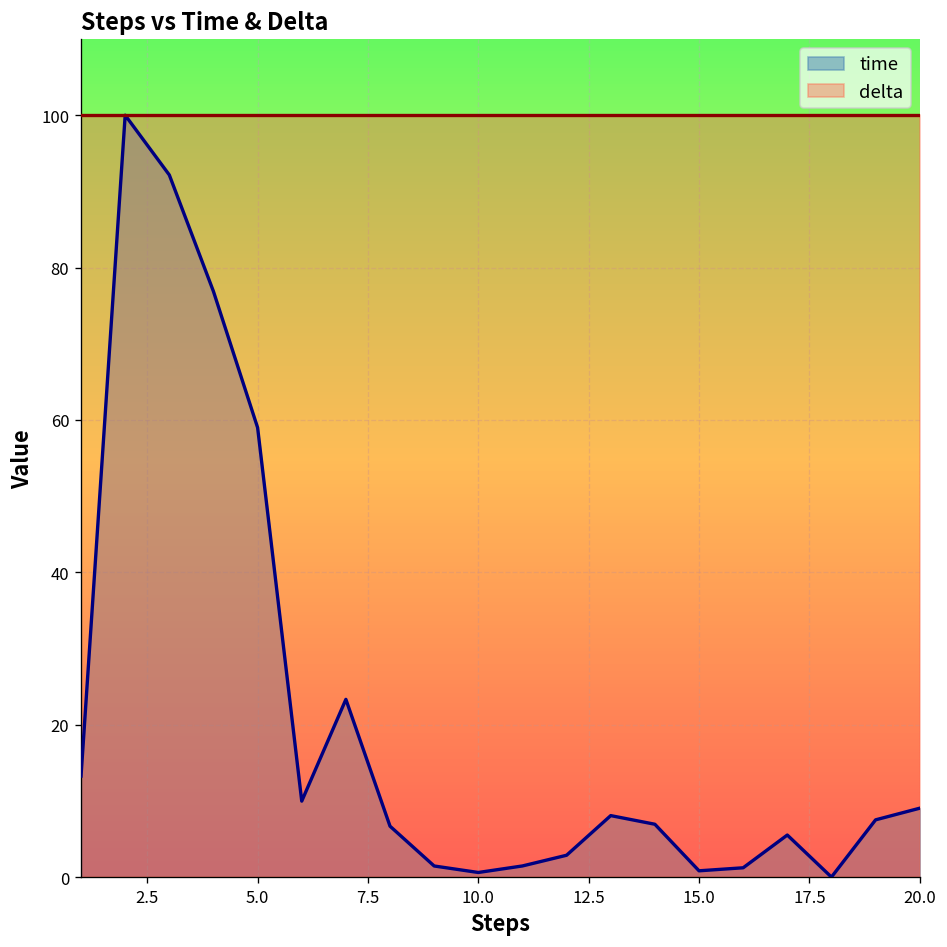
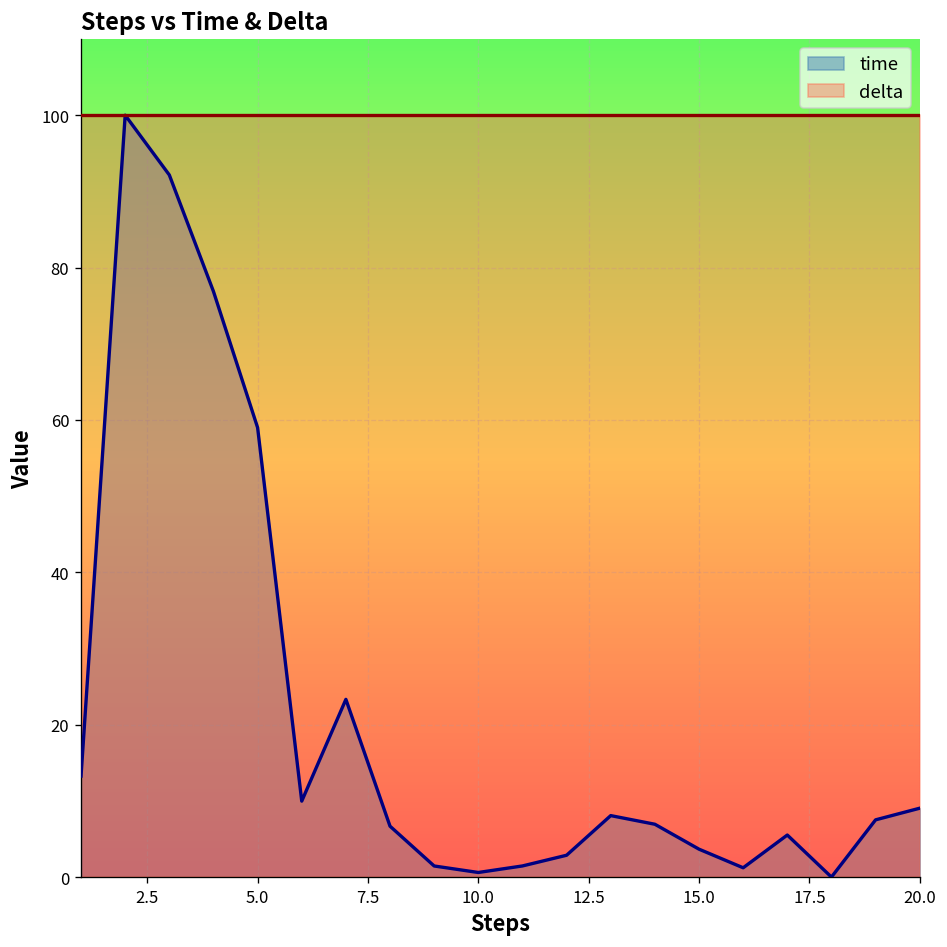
  {
    "time": {
      "5.0": 59,
      "10.0": 1,
-     "15.0": 1,
+     "15.0": 4,
      "20.0": 9
    },
    "delta": {
      "5.0": 100,
      "10.0": 100,
      "15.0": 100,
      "20.0": 100
    }
  }
